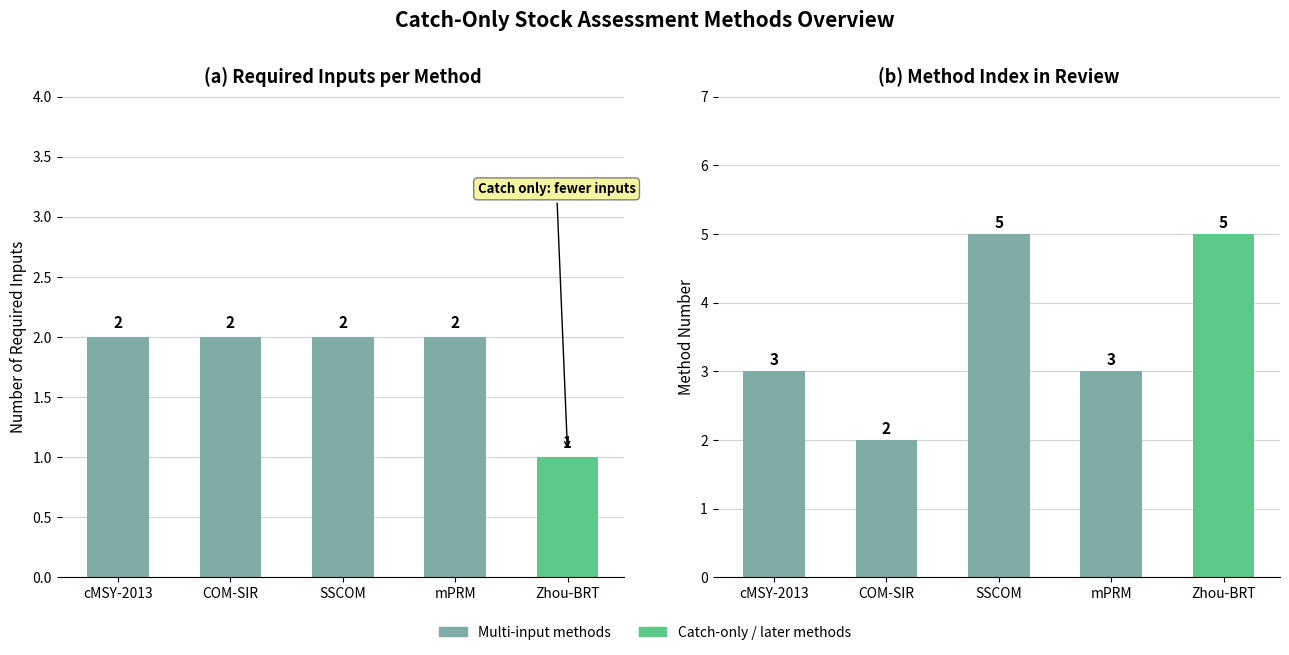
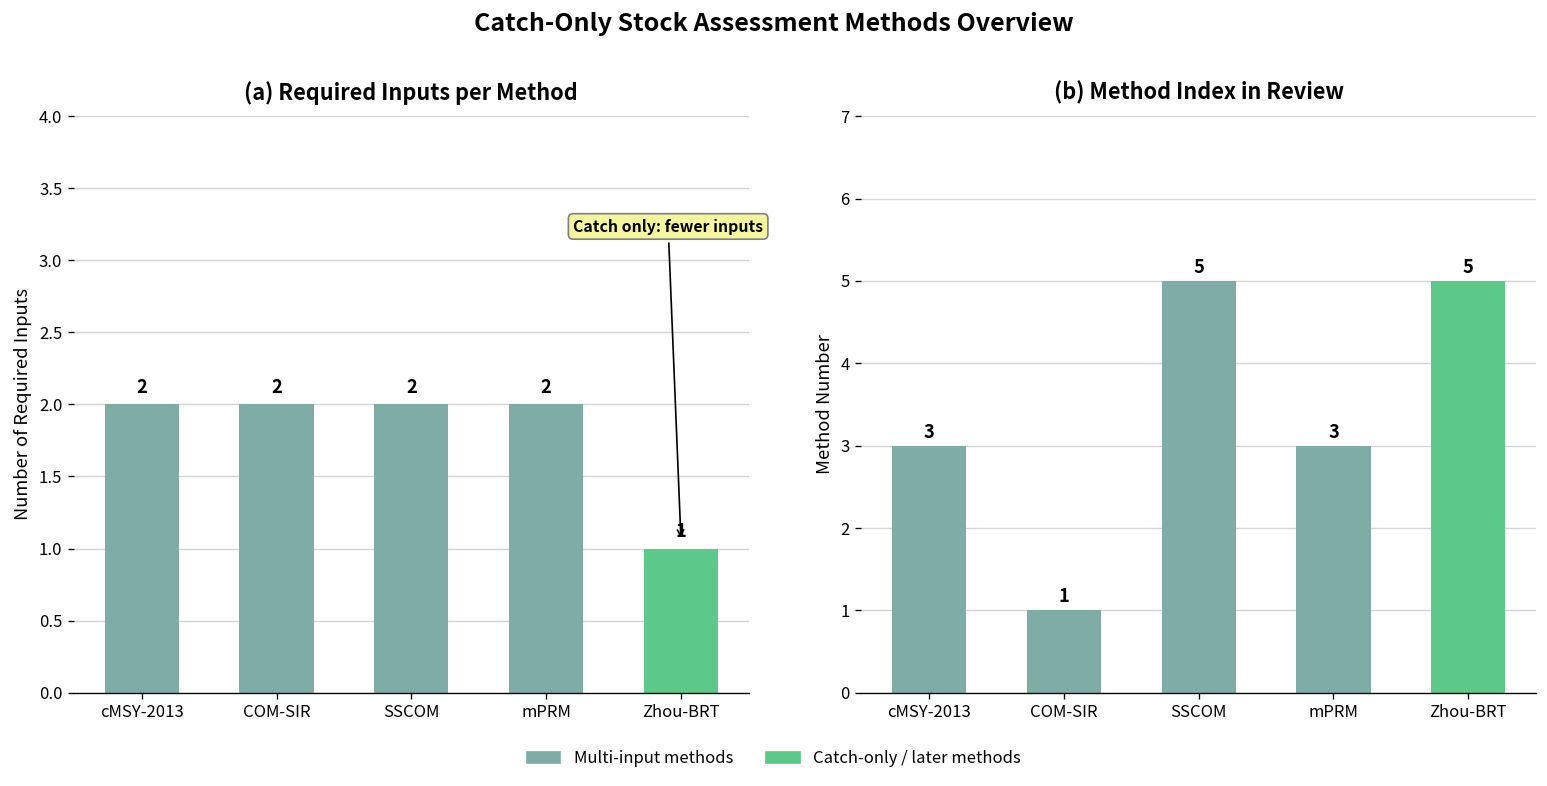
  {
    "(a) Required Inputs per Method": {
      "cMSY-2013": 2,
      "COM-SIR": 2,
      "SSCOM": 2,
      "mPRM": 2
    },
    "(b) Method Index in Review": {
      "cMSY-2013": 3,
-     "COM-SIR": 2,
+     "COM-SIR": 1,
      "SSCOM": 5,
      "mPRM": 3,
      "Zhou-BRT": 5
    }
  }
